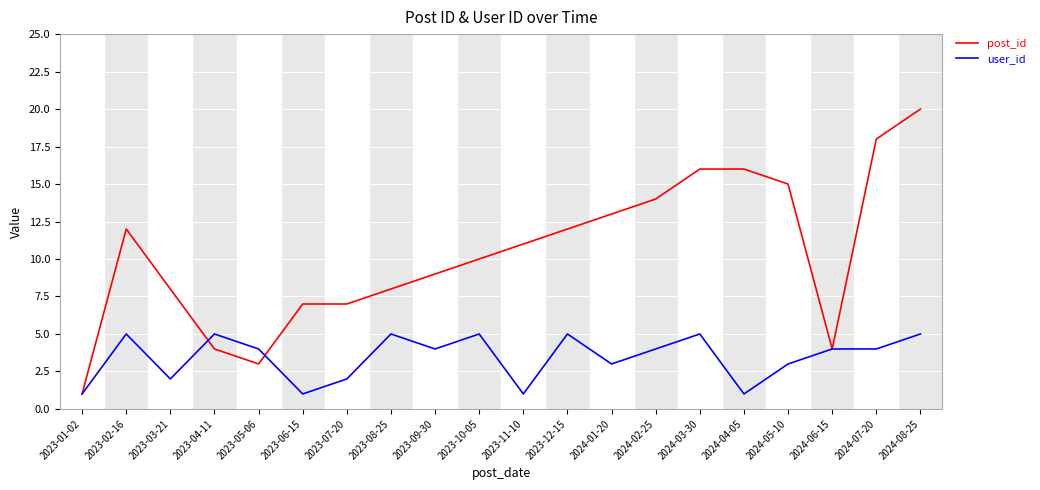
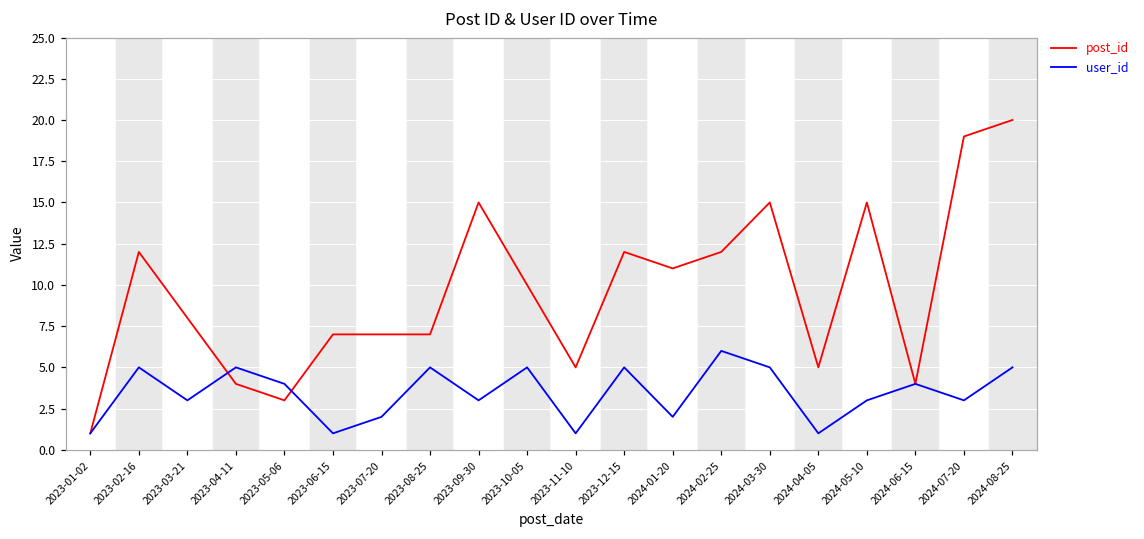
  {
    "post_id": {
      "2023-02-16": 12,
      "2023-03-21": 8,
      "2023-04-11": 4,
      "2023-05-06": 3,
      "2023-06-15": 7,
      "2023-07-20": 7,
-     "2023-08-25": 8,
-     "2023-09-30": 9,
+     "2023-08-25": 7,
+     "2023-09-30": 15,
      "2023-10-05": 10,
-     "2023-11-10": 11,
+     "2023-11-10": 5,
      "2023-12-15": 12,
-     "2024-01-20": 13,
-     "2024-02-25": 14,
-     "2024-03-30": 16,
-     "2024-04-05": 16,
+     "2024-01-20": 11,
+     "2024-02-25": 12,
+     "2024-03-30": 15,
+     "2024-04-05": 5,
      "2024-05-10": 15,
-     "2024-07-20": 18,
+     "2024-07-20": 19,
      "2024-08-25": 20
    },
    "user_id": {
      "2023-02-16": 5,
-     "2023-03-21": 2,
+     "2023-03-21": 3,
      "2023-04-11": 5,
      "2023-05-06": 4,
      "2023-06-15": 1,
      "2023-07-20": 2,
      "2023-08-25": 5,
-     "2023-09-30": 4,
+     "2023-09-30": 3,
      "2023-10-05": 5,
      "2023-11-10": 1,
      "2023-12-15": 5,
-     "2024-01-20": 3,
-     "2024-02-25": 4,
+     "2024-01-20": 2,
+     "2024-02-25": 6,
      "2024-03-30": 5,
      "2024-04-05": 1,
      "2024-05-10": 3,
-     "2024-07-20": 4,
+     "2024-07-20": 3,
      "2024-08-25": 5
    }
  }
